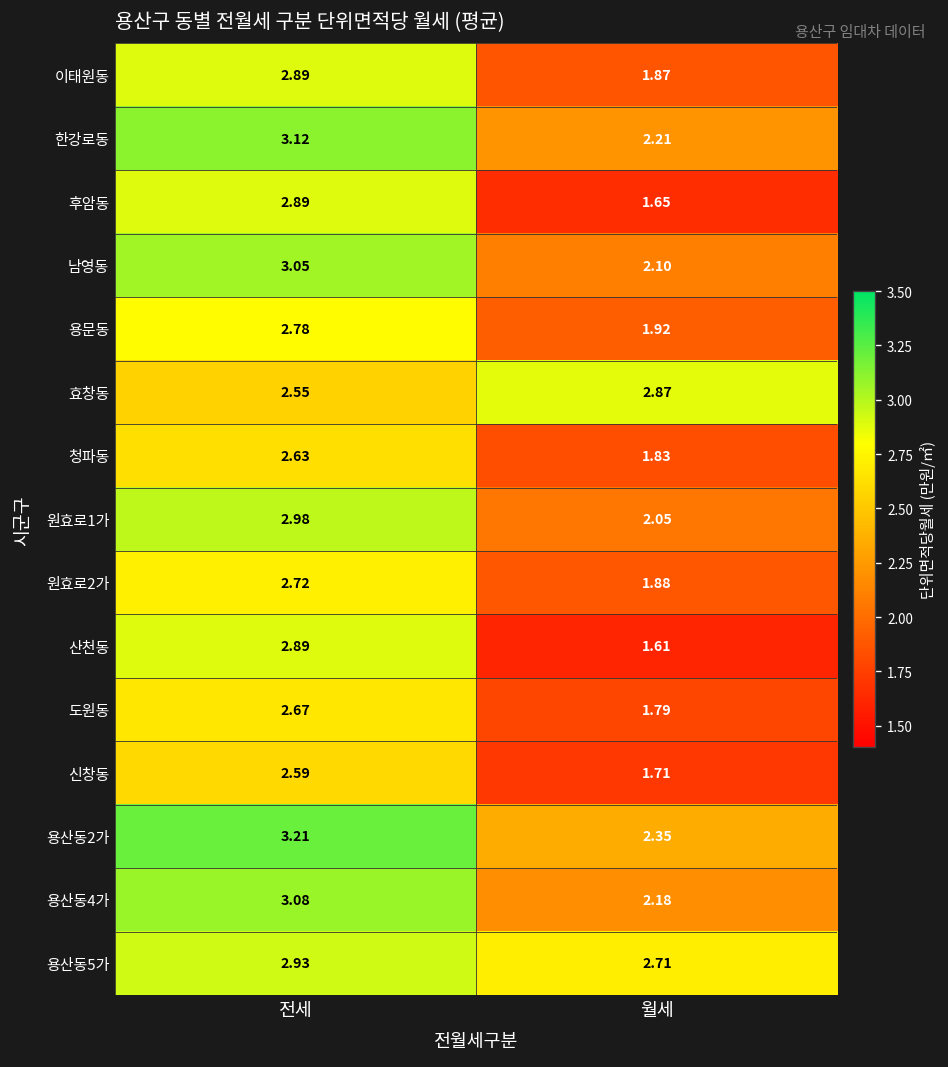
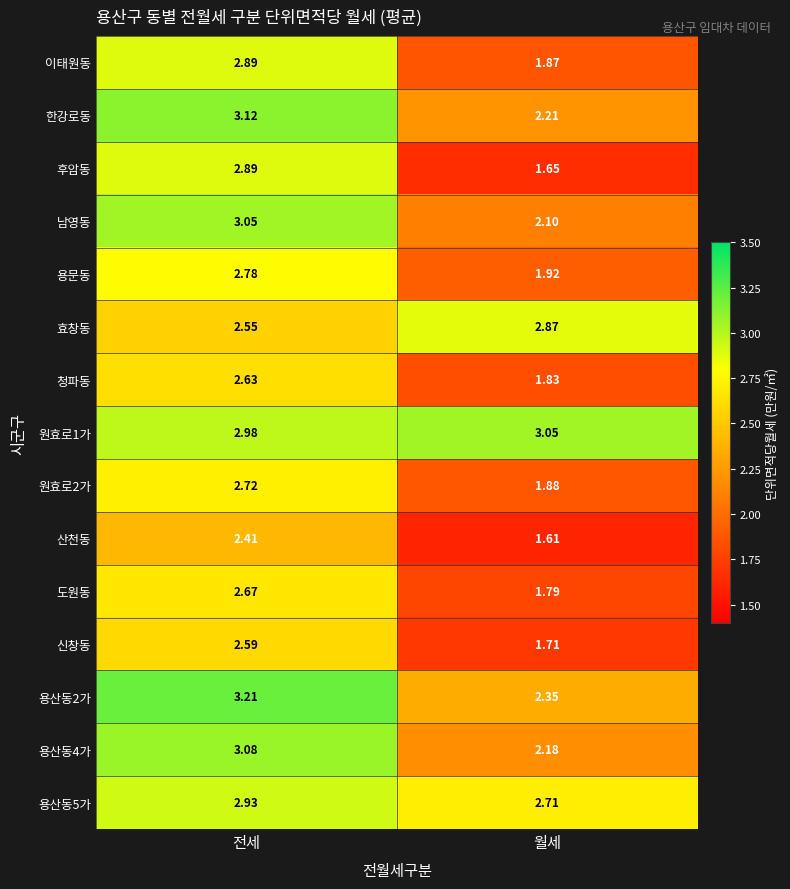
  {
    "이태원동": {
      "전세": 2.89,
      "월세": 1.87
    },
    "한강로동": {
      "전세": 3.12,
      "월세": 2.21
    },
    "후암동": {
      "전세": 2.89,
      "월세": 1.65
    },
    "남영동": {
      "전세": 3.05,
      "월세": 2.10
    },
    "용문동": {
      "전세": 2.78,
      "월세": 1.92
    },
    "효창동": {
      "전세": 2.55,
      "월세": 2.87
    },
    "청파동": {
      "전세": 2.63,
      "월세": 1.83
    },
    "원효로1가": {
      "전세": 2.98,
-     "월세": 2.05
+     "월세": 3.05
    },
    "원효로2가": {
      "전세": 2.72,
      "월세": 1.88
    },
    "산천동": {
-     "전세": 2.89,
+     "전세": 2.41,
      "월세": 1.61
    },
    "도원동": {
      "전세": 2.67,
      "월세": 1.79
    },
    "신창동": {
      "전세": 2.59,
      "월세": 1.71
    },
    "용산동2가": {
      "전세": 3.21,
      "월세": 2.35
    },
    "용산동4가": {
      "전세": 3.08,
      "월세": 2.18
    },
    "용산동5가": {
      "전세": 2.93,
      "월세": 2.71
    }
  }
